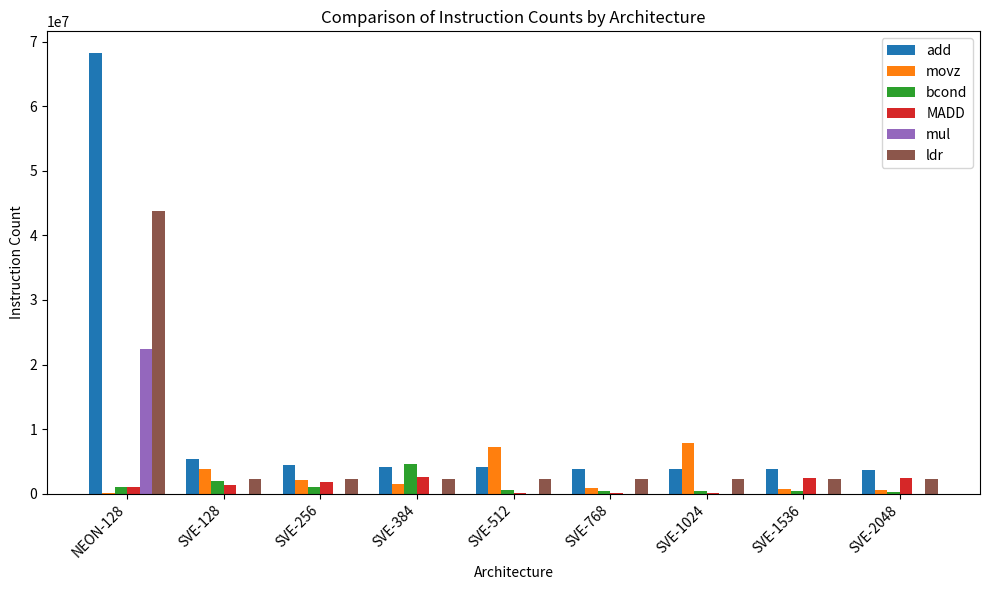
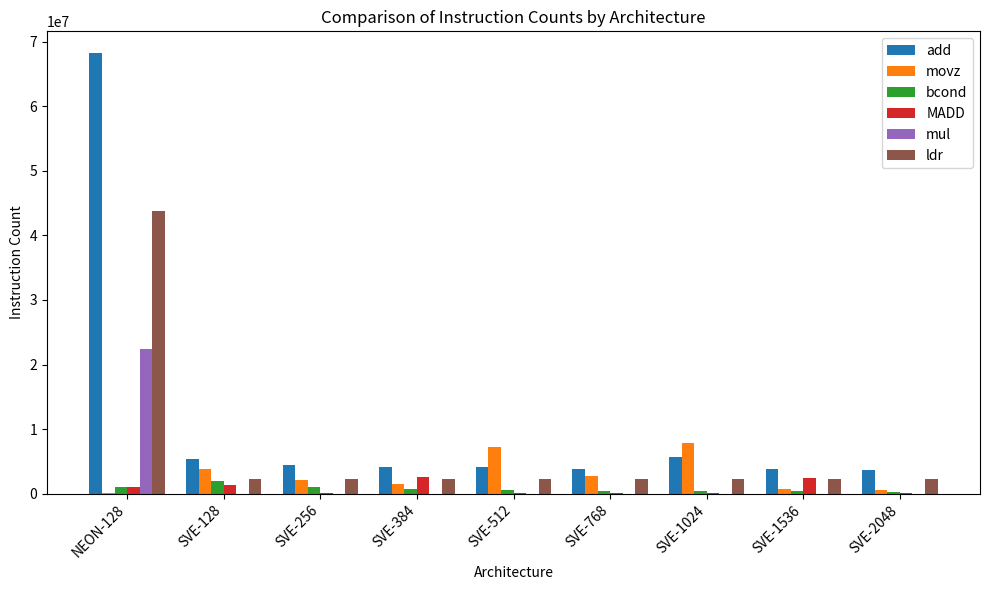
  {
    "add": {
      "NEON-128": 68000000,
      "SVE-128": 5000000,
      "SVE-256": 4000000,
      "SVE-384": 4000000,
      "SVE-512": 4000000,
      "SVE-768": 4000000,
-     "SVE-1024": 4000000,
+     "SVE-1024": 6000000,
      "SVE-1536": 4000000,
      "SVE-2048": 4000000
    },
    "movz": {
      "SVE-128": 4000000,
      "SVE-256": 2000000,
      "SVE-384": 1000000,
      "SVE-512": 7000000,
-     "SVE-768": 1000000,
+     "SVE-768": 3000000,
      "SVE-1024": 8000000,
      "SVE-1536": 1000000,
      "SVE-2048": 1000000
    },
    "bcond": {
      "NEON-128": 1000000,
      "SVE-128": 2000000,
      "SVE-256": 1000000,
-     "SVE-384": 5000000,
+     "SVE-384": 1000000,
      "SVE-512": 1000000,
      "SVE-768": 0,
      "SVE-1024": 0
    },
    "MADD": {
      "NEON-128": 1000000,
      "SVE-128": 1000000,
-     "SVE-256": 2000000,
+     "SVE-256": 0,
      "SVE-384": 3000000,
      "SVE-1536": 2000000,
-     "SVE-2048": 2000000
+     "SVE-2048": 0
    },
    "mul": {
      "NEON-128": 22000000
    },
    "ldr": {
      "NEON-128": 44000000,
      "SVE-128": 2000000,
      "SVE-256": 2000000,
      "SVE-384": 2000000,
      "SVE-512": 2000000,
      "SVE-768": 2000000,
      "SVE-1024": 2000000,
      "SVE-1536": 2000000,
      "SVE-2048": 2000000
    }
  }
